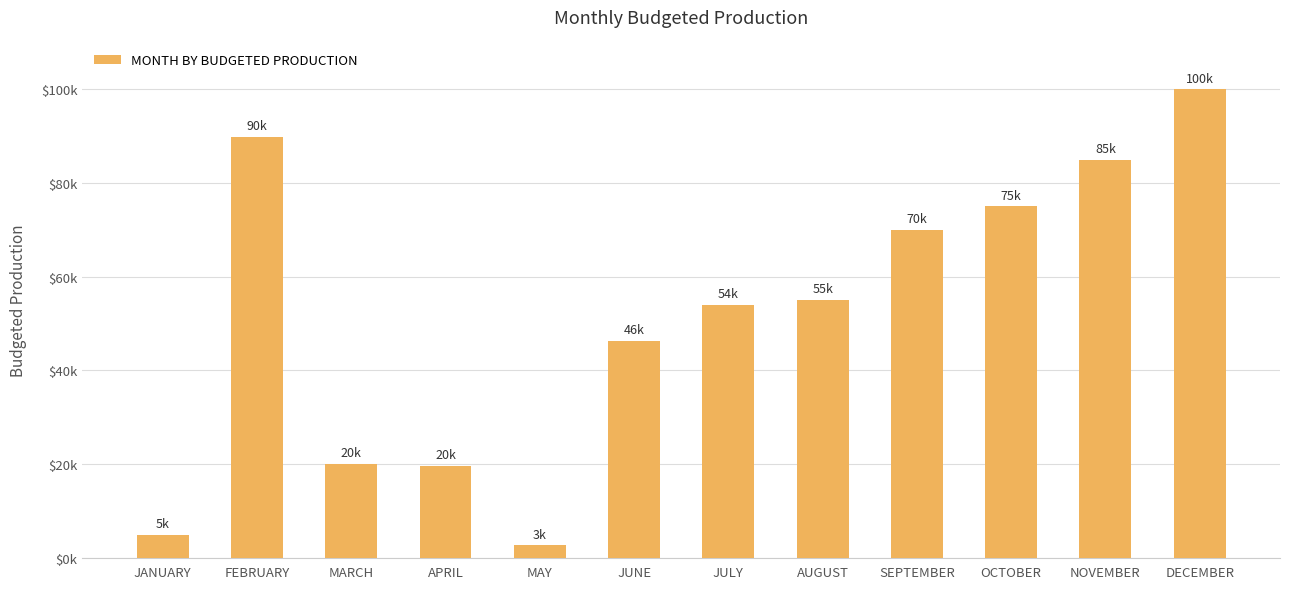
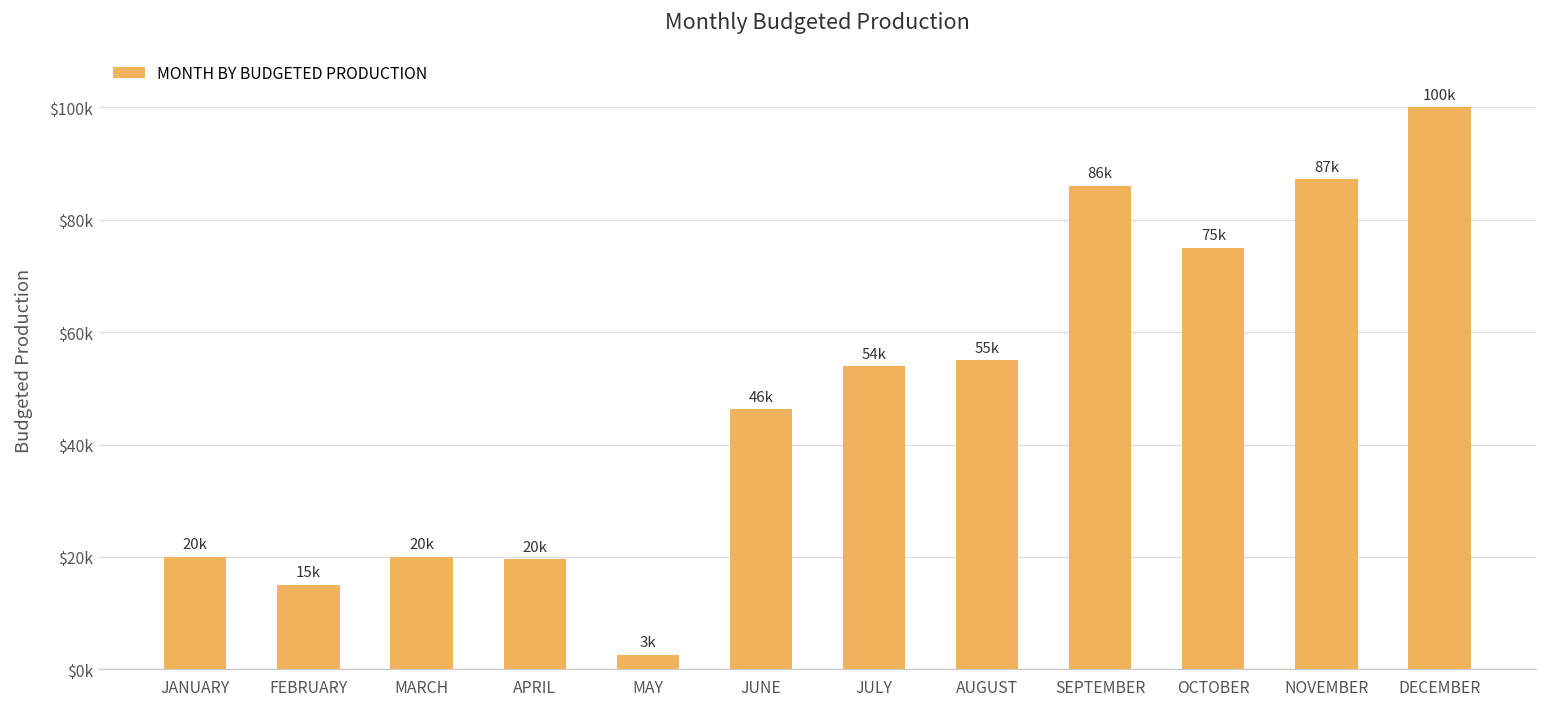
  {
-   "JANUARY": "5k",
-   "FEBRUARY": "90k",
+   "JANUARY": "20k",
+   "FEBRUARY": "15k",
    "MARCH": "20k",
    "APRIL": "20k",
    "MAY": "3k",
    "JUNE": "46k",
    "JULY": "54k",
    "AUGUST": "55k",
-   "SEPTEMBER": "70k",
+   "SEPTEMBER": "86k",
    "OCTOBER": "75k",
-   "NOVEMBER": "85k",
+   "NOVEMBER": "87k",
    "DECEMBER": "100k"
  }
